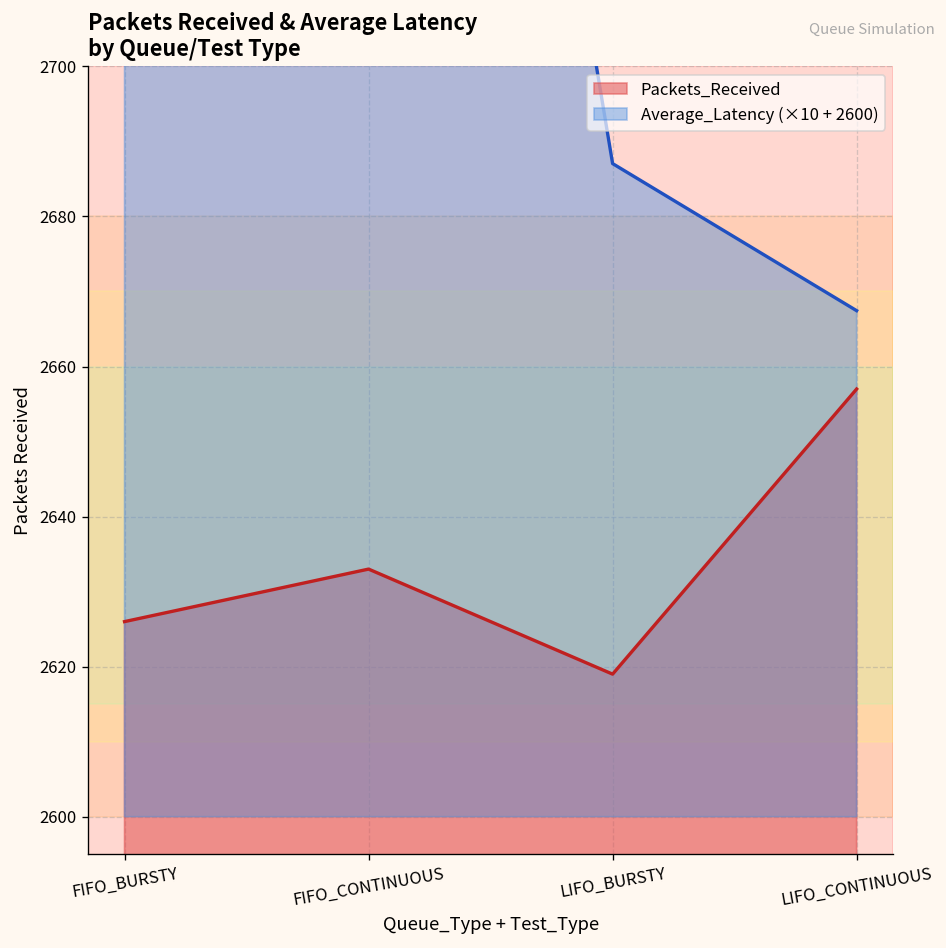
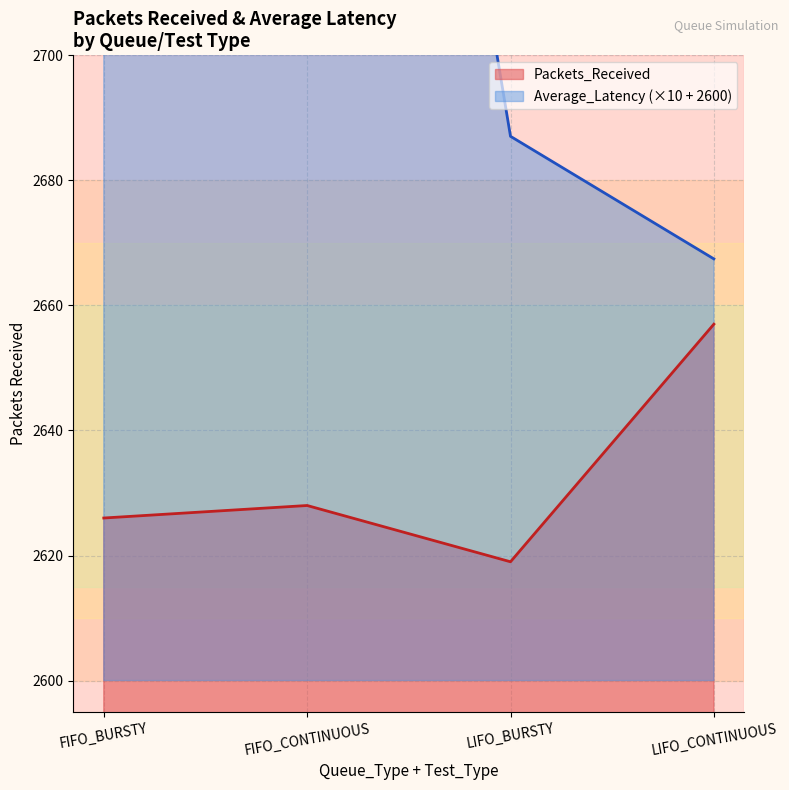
  {
    "Packets_Received": {
      "FIFO_BURSTY": 2626,
-     "FIFO_CONTINUOUS": 2633,
+     "FIFO_CONTINUOUS": 2628,
      "LIFO_BURSTY": 2619,
      "LIFO_CONTINUOUS": 2657
    },
    "Average_Latency (×10 + 2600)": {
      "LIFO_BURSTY": 2687,
      "LIFO_CONTINUOUS": 2667
    }
  }
